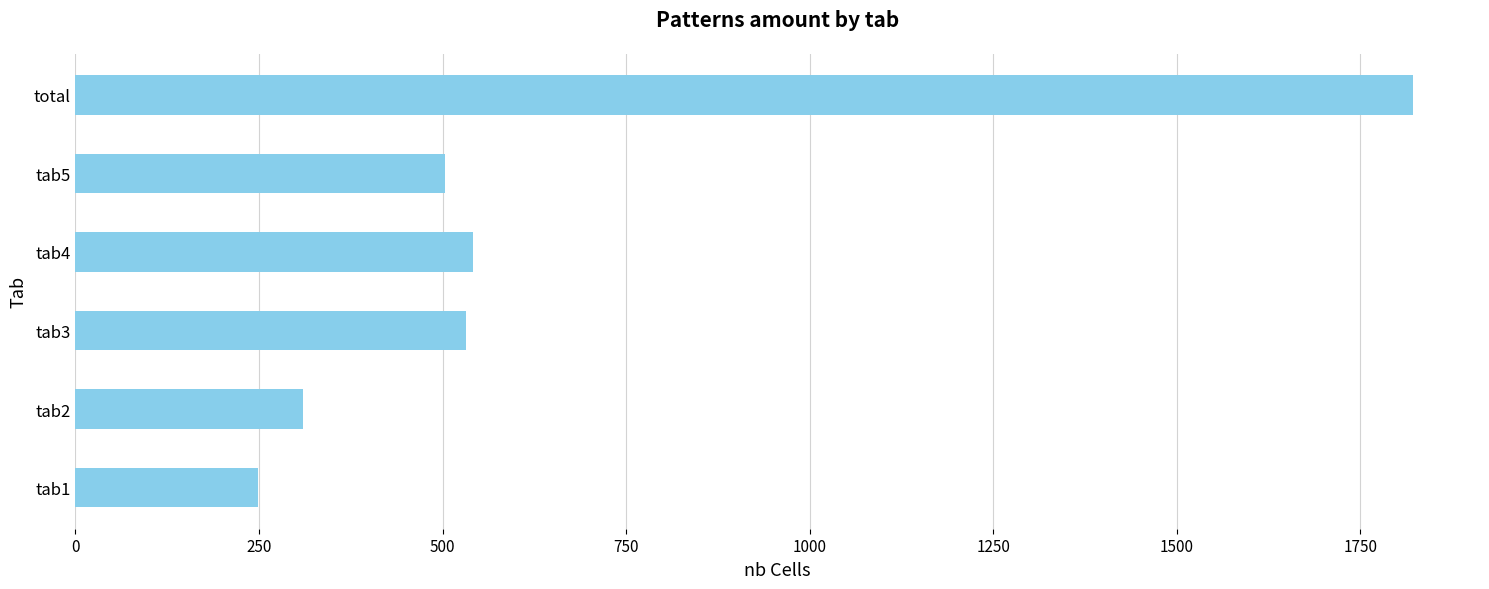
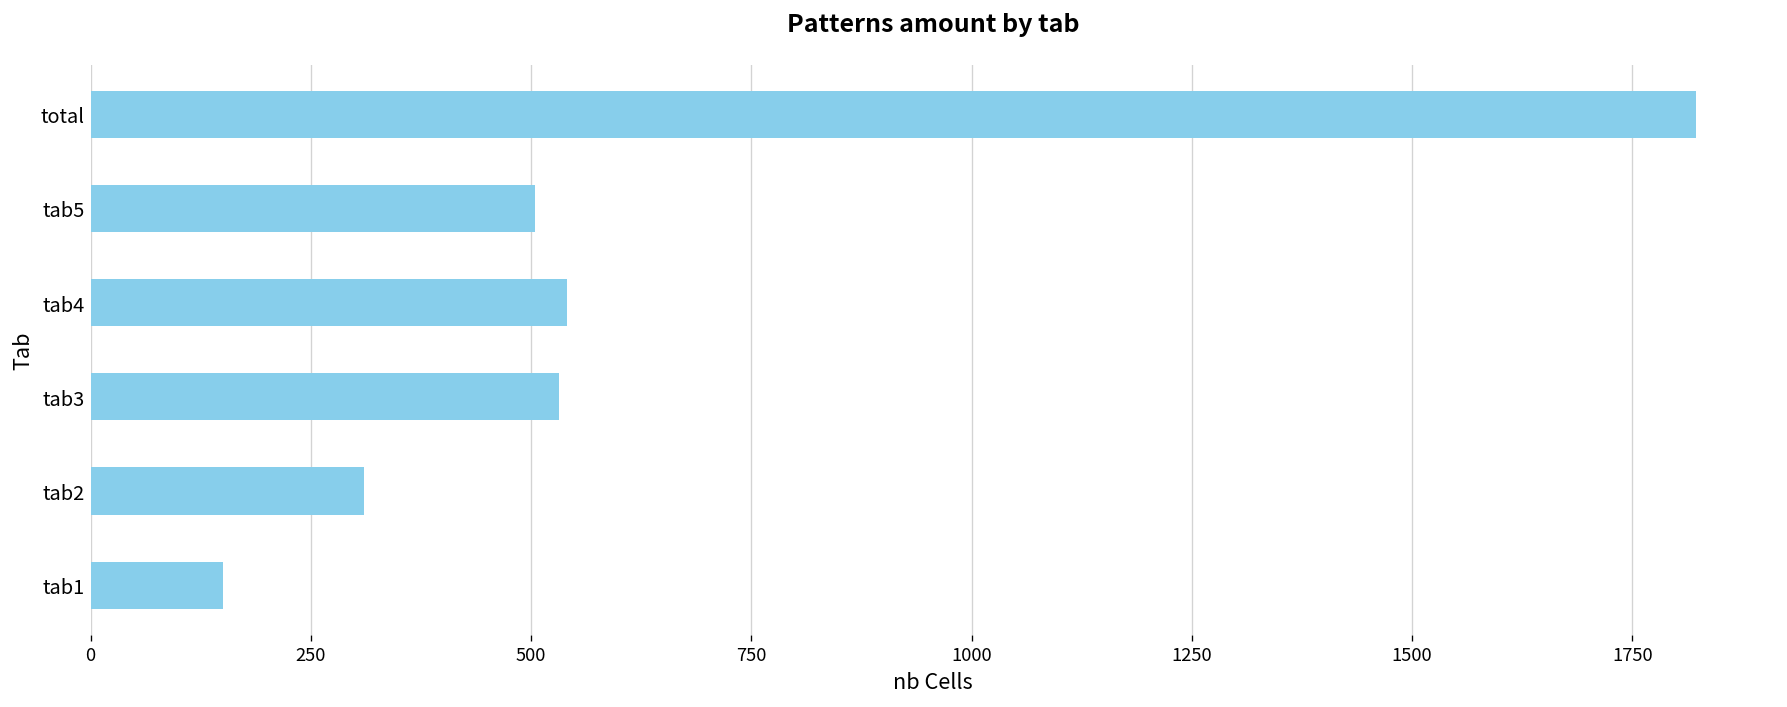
  {
    "total": 1820,
    "tab5": 500,
    "tab4": 540,
    "tab3": 530,
    "tab2": 310,
-   "tab1": 250
+   "tab1": 150
  }
